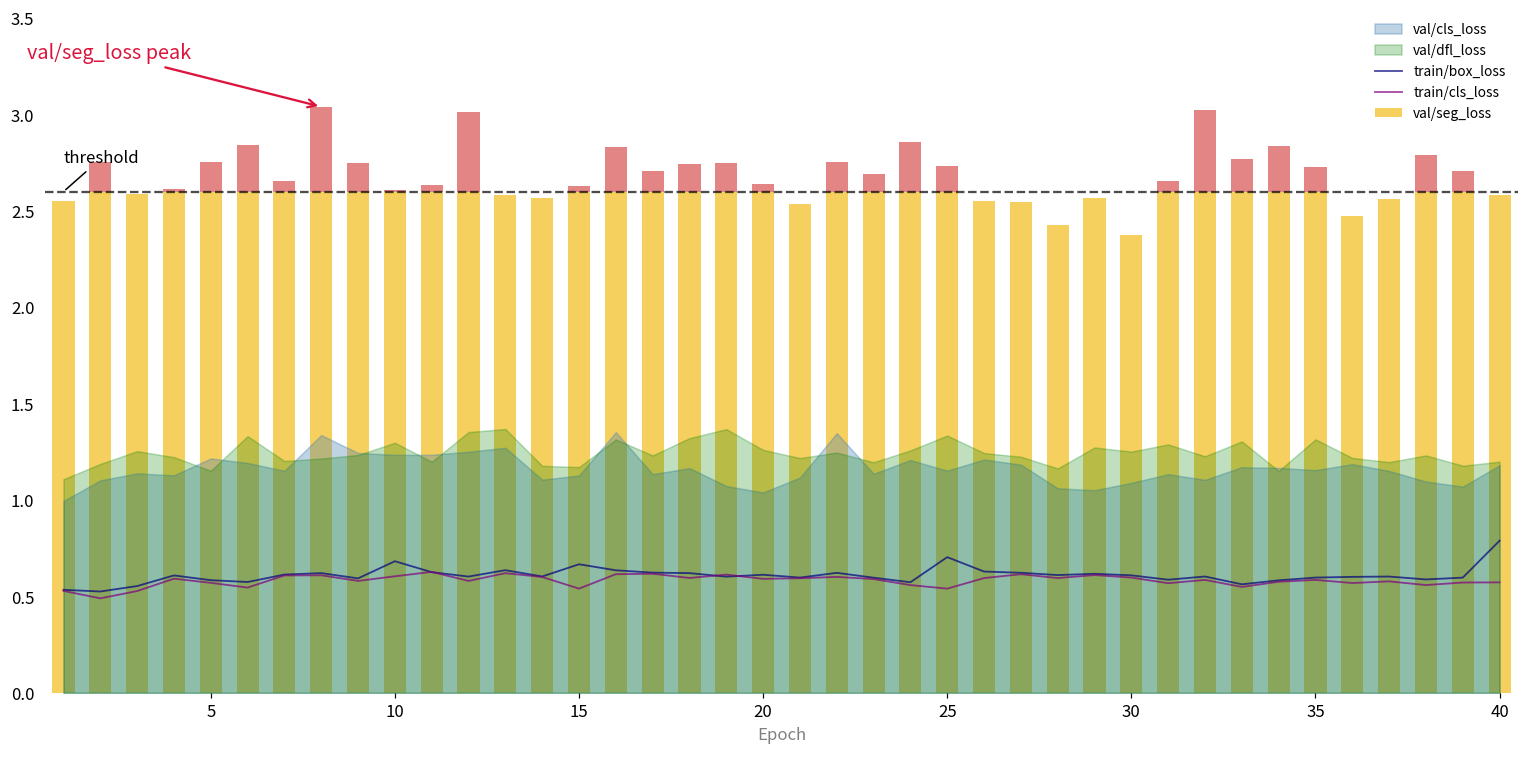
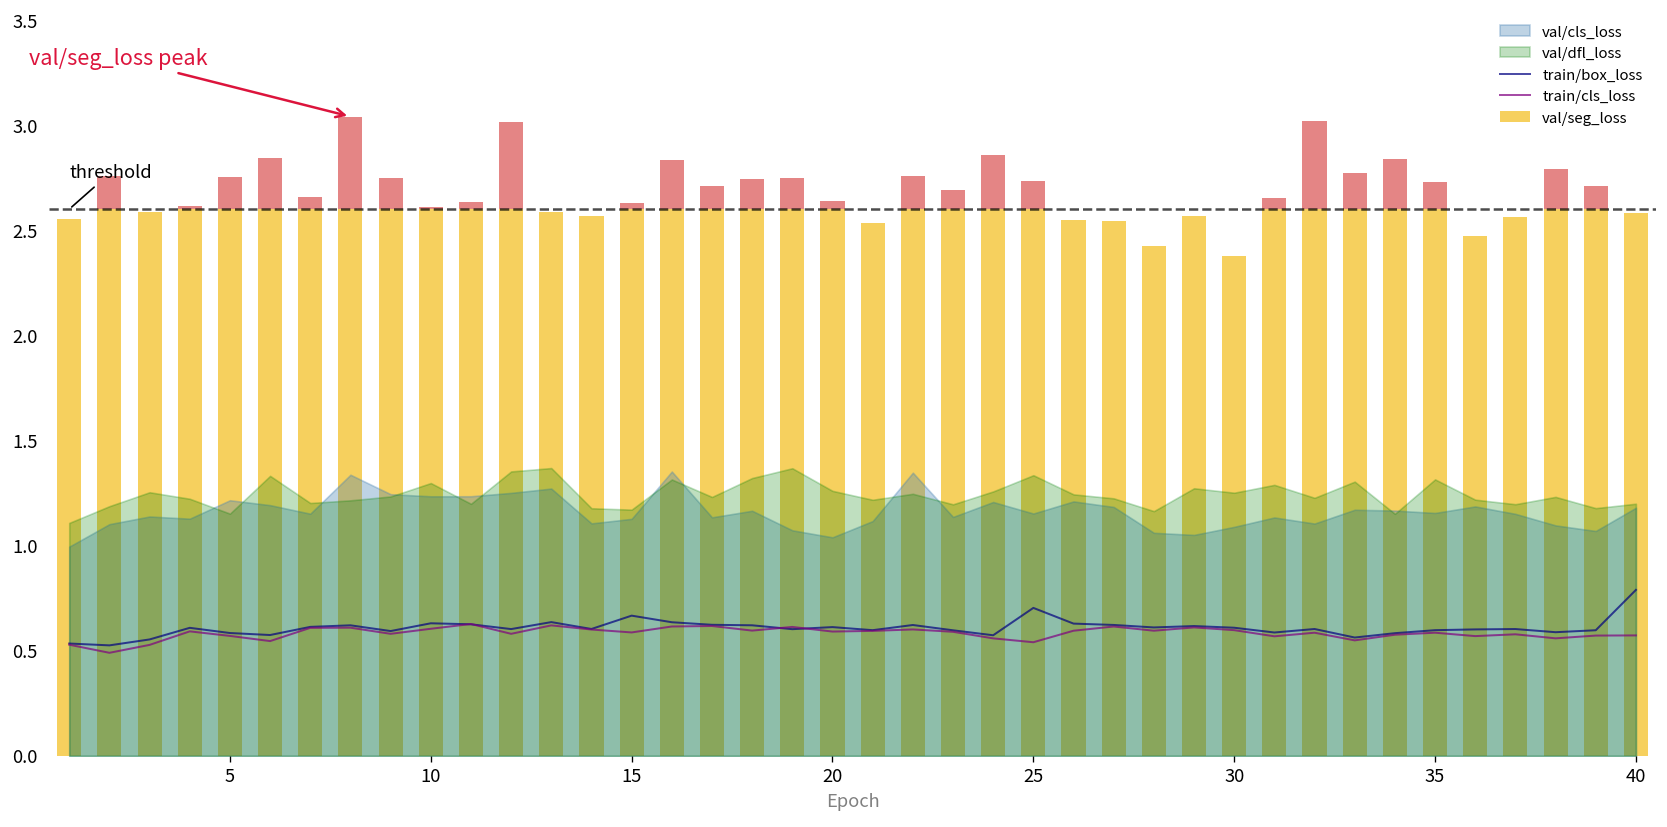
  {
    "train/box_loss": {
-     "10": 0.68,
+     "10": 0.63,
      "15": 0.67,
      "20": 0.61,
      "25": 0.70,
      "40": 0.79
    },
    "train/cls_loss": {
      "10": 0.60,
-     "15": 0.54,
+     "15": 0.59,
      "20": 0.59,
      "25": 0.54,
      "40": 0.57
    }
  }
